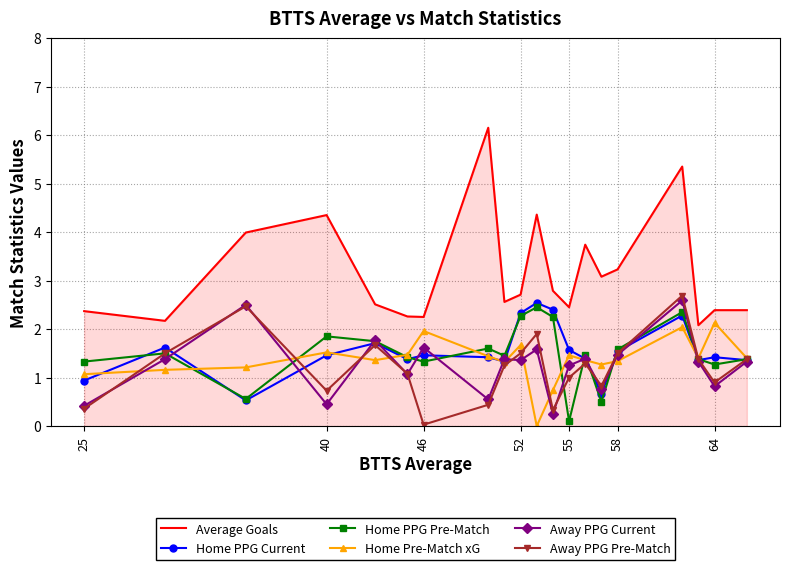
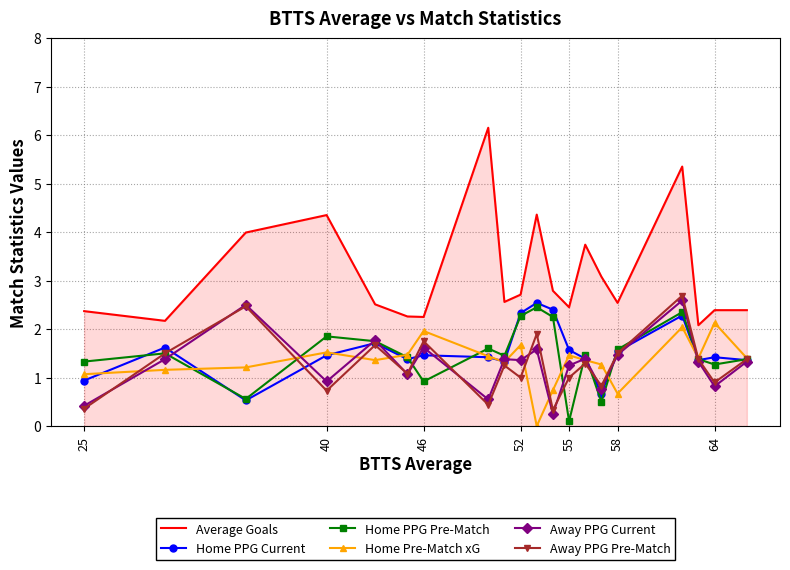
  {
    "Average Goals": {
      "25": 2.4,
      "40": 4.4,
      "46": 2.3,
      "52": 2.7,
      "55": 2.5,
-     "58": 3.2,
+     "58": 2.5,
      "64": 2.4
    },
    "Home PPG Current": {
      "25": 0.9,
      "40": 1.5,
      "46": 1.5,
      "52": 2.3,
      "55": 1.6,
      "64": 1.4
    },
    "Home PPG Pre-Match": {
      "25": 1.3,
      "40": 1.9,
-     "46": 1.3,
+     "46": 0.9,
      "52": 2.3,
      "55": 0.1,
      "64": 1.3
    },
    "Home Pre-Match xG": {
      "25": 1.1,
      "40": 1.5,
      "46": 2.0,
      "52": 1.7,
      "55": 1.5,
-     "58": 1.3,
+     "58": 0.7,
      "64": 2.1
    },
    "Away PPG Current": {
      "25": 0.4,
-     "40": 0.5,
+     "40": 0.9,
      "46": 1.6,
      "52": 1.4,
      "55": 1.3,
      "64": 0.8
    },
    "Away PPG Pre-Match": {
      "25": 0.4,
      "40": 0.7,
-     "46": 0.0,
-     "52": 1.5,
+     "46": 1.8,
+     "52": 1.0,
      "55": 1.0,
      "64": 0.9
    }
  }
